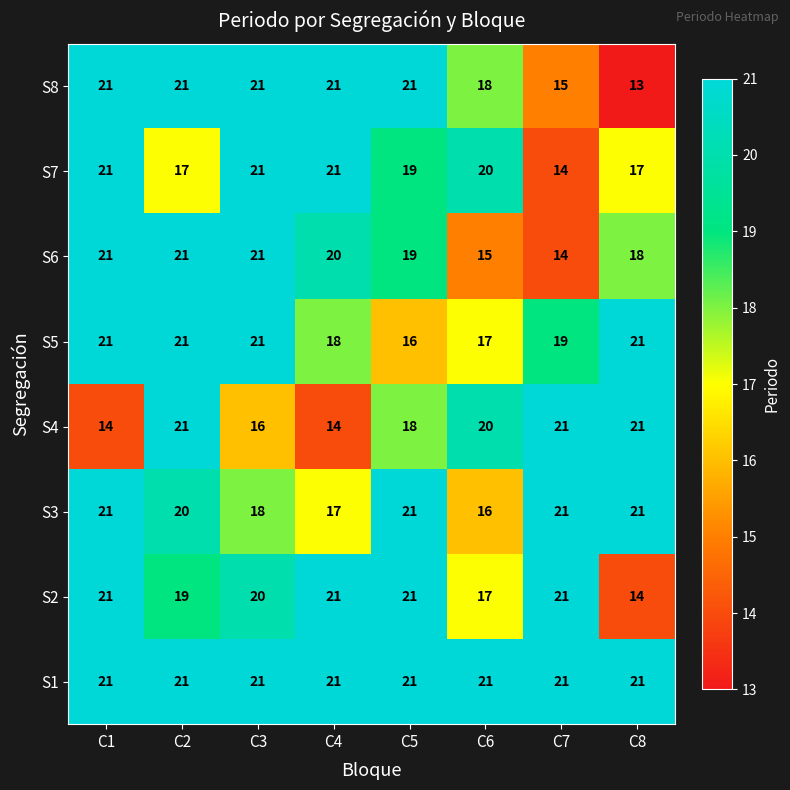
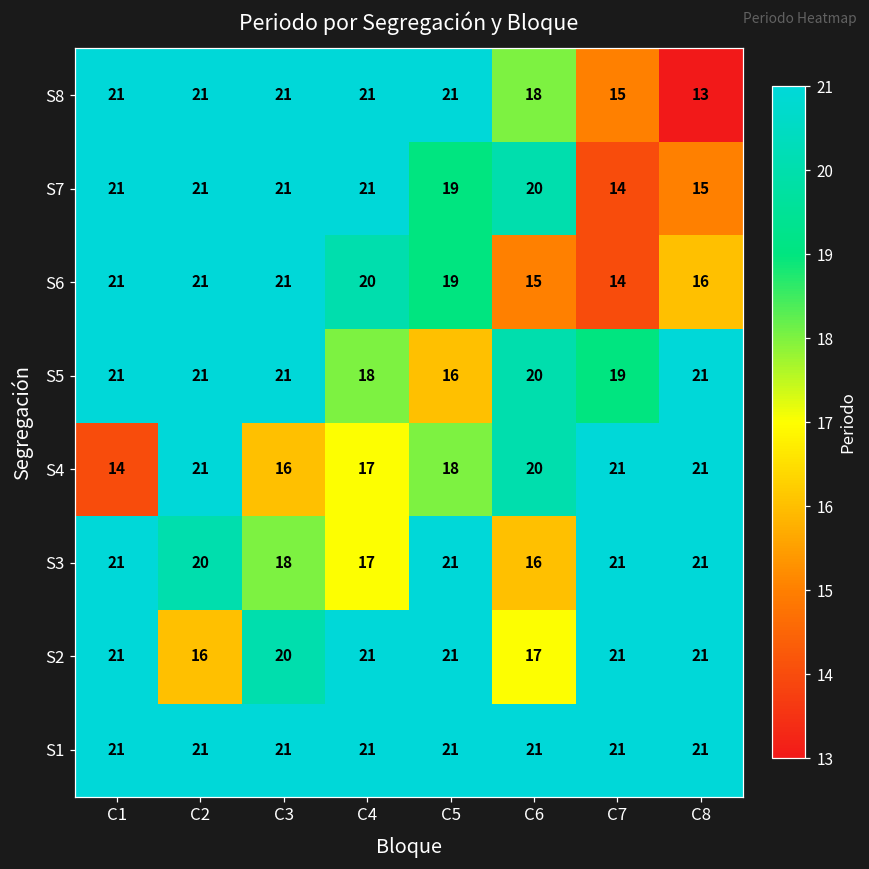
  {
    "S8": {
      "C1": 21,
      "C2": 21,
      "C3": 21,
      "C4": 21,
      "C5": 21,
      "C6": 18,
      "C7": 15,
      "C8": 13
    },
    "S7": {
      "C1": 21,
-     "C2": 17,
+     "C2": 21,
      "C3": 21,
      "C4": 21,
      "C5": 19,
      "C6": 20,
      "C7": 14,
-     "C8": 17
+     "C8": 15
    },
    "S6": {
      "C1": 21,
      "C2": 21,
      "C3": 21,
      "C4": 20,
      "C5": 19,
      "C6": 15,
      "C7": 14,
-     "C8": 18
+     "C8": 16
    },
    "S5": {
      "C1": 21,
      "C2": 21,
      "C3": 21,
      "C4": 18,
      "C5": 16,
-     "C6": 17,
+     "C6": 20,
      "C7": 19,
      "C8": 21
    },
    "S4": {
      "C1": 14,
      "C2": 21,
      "C3": 16,
-     "C4": 14,
+     "C4": 17,
      "C5": 18,
      "C6": 20,
      "C7": 21,
      "C8": 21
    },
    "S3": {
      "C1": 21,
      "C2": 20,
      "C3": 18,
      "C4": 17,
      "C5": 21,
      "C6": 16,
      "C7": 21,
      "C8": 21
    },
    "S2": {
      "C1": 21,
-     "C2": 19,
+     "C2": 16,
      "C3": 20,
      "C4": 21,
      "C5": 21,
      "C6": 17,
      "C7": 21,
-     "C8": 14
+     "C8": 21
    },
    "S1": {
      "C1": 21,
      "C2": 21,
      "C3": 21,
      "C4": 21,
      "C5": 21,
      "C6": 21,
      "C7": 21,
      "C8": 21
    }
  }
